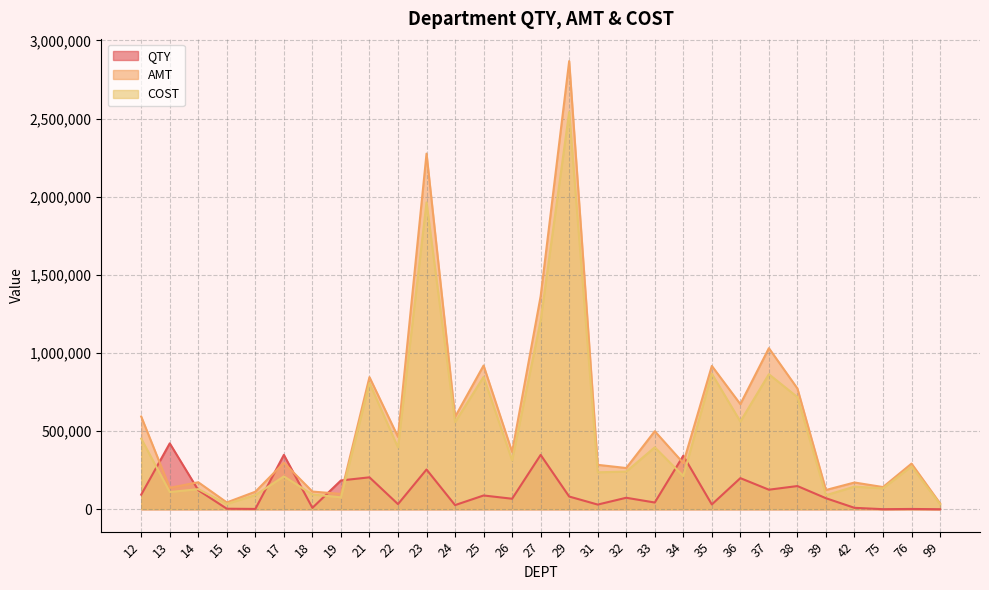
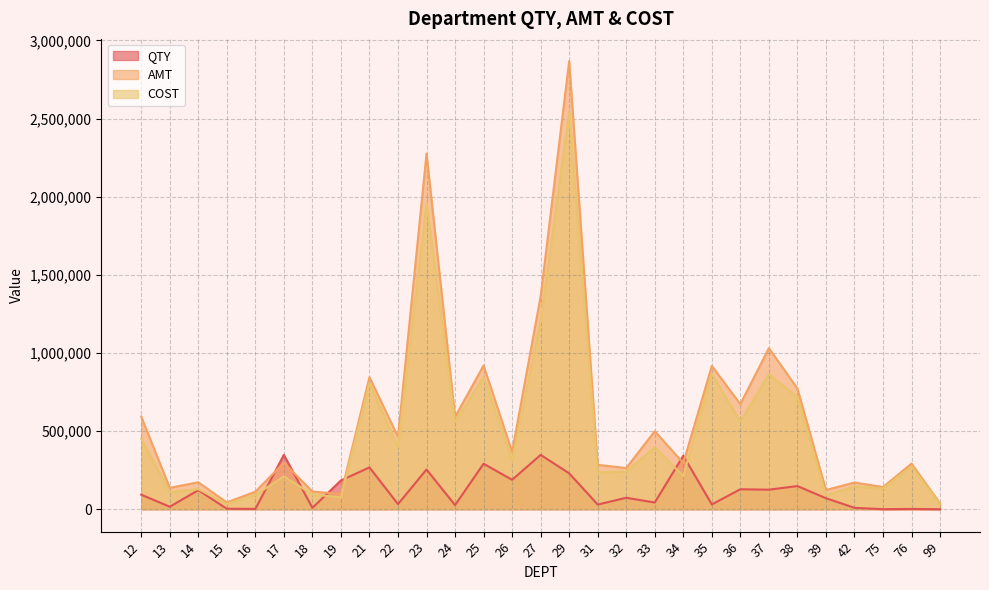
  {
    "QTY": {
      "12": "90,000",
-     "13": "420,000",
+     "13": "20,000",
      "15": "0",
      "16": "0",
      "17": "350,000",
      "18": "10,000",
      "19": "180,000",
-     "21": "200,000",
+     "21": "270,000",
      "22": "30,000",
      "23": "250,000",
      "24": "30,000",
-     "25": "90,000",
-     "26": "70,000",
+     "25": "290,000",
+     "26": "190,000",
      "27": "350,000",
-     "29": "80,000",
+     "29": "230,000",
      "31": "30,000",
      "32": "70,000",
      "33": "40,000",
      "34": "340,000",
      "35": "30,000",
-     "36": "200,000",
+     "36": "130,000",
      "37": "120,000",
      "38": "150,000",
      "39": "70,000",
      "42": "10,000",
      "75": "0",
      "76": "0",
      "99": "0"
    }
  }
